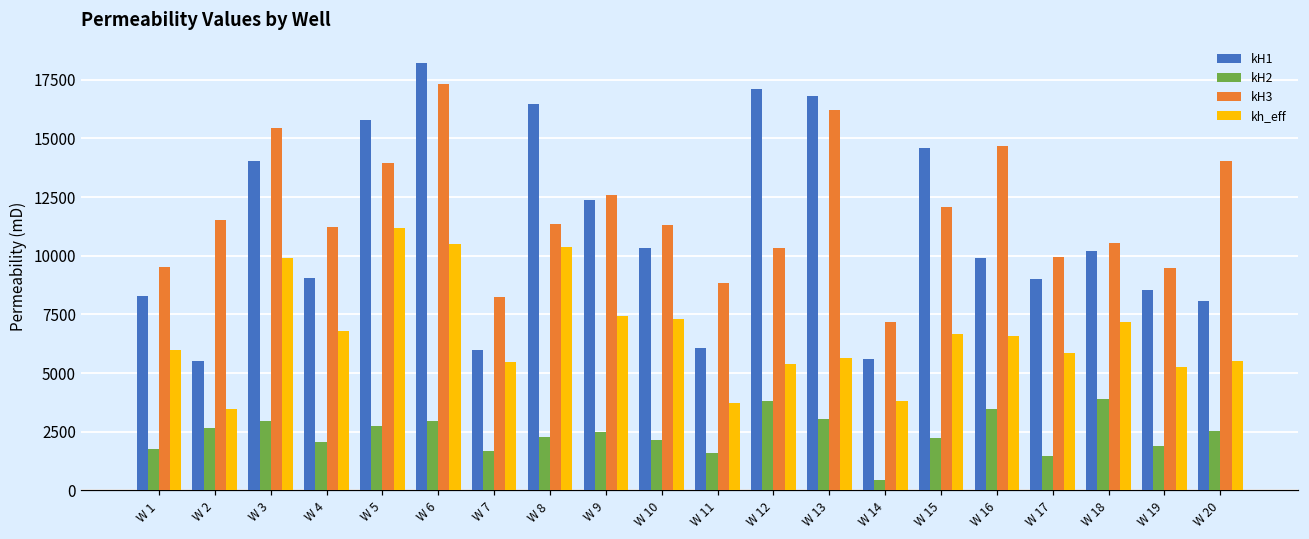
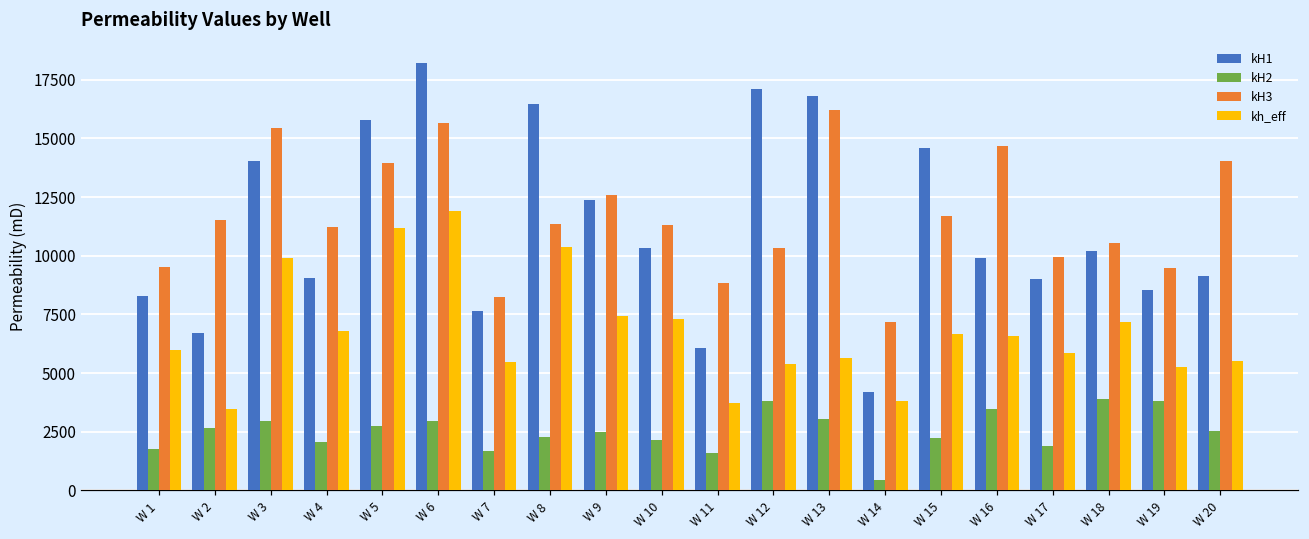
  {
    "kH1": {
      "W 1": 8300,
-     "W 2": 5500,
+     "W 2": 6700,
      "W 3": 14000,
      "W 4": 9100,
      "W 5": 15800,
      "W 6": 18200,
-     "W 7": 6000,
+     "W 7": 7600,
      "W 8": 16500,
      "W 9": 12400,
      "W 10": 10300,
      "W 11": 6100,
      "W 12": 17100,
      "W 13": 16800,
-     "W 14": 5600,
+     "W 14": 4200,
      "W 15": 14600,
      "W 16": 9900,
      "W 17": 9000,
      "W 18": 10200,
      "W 19": 8500,
-     "W 20": 8100
+     "W 20": 9100
    },
    "kH2": {
      "W 1": 1800,
      "W 2": 2600,
      "W 3": 3000,
      "W 4": 2000,
      "W 5": 2800,
      "W 6": 3000,
      "W 7": 1700,
      "W 8": 2300,
      "W 9": 2500,
      "W 10": 2200,
      "W 11": 1600,
      "W 12": 3800,
      "W 13": 3100,
      "W 14": 500,
      "W 15": 2200,
      "W 16": 3500,
-     "W 17": 1500,
+     "W 17": 1900,
      "W 18": 3900,
-     "W 19": 1900,
+     "W 19": 3800,
      "W 20": 2500
    },
    "kH3": {
      "W 1": 9500,
      "W 2": 11500,
      "W 3": 15500,
      "W 4": 11200,
      "W 5": 14000,
-     "W 6": 17300,
+     "W 6": 15600,
      "W 7": 8200,
      "W 8": 11400,
      "W 9": 12600,
      "W 10": 11300,
      "W 11": 8900,
      "W 12": 10300,
      "W 13": 16200,
      "W 14": 7200,
-     "W 15": 12100,
+     "W 15": 11700,
      "W 16": 14700,
      "W 17": 10000,
      "W 18": 10600,
      "W 19": 9500,
      "W 20": 14000
    },
    "kh_eff": {
      "W 1": 6000,
      "W 2": 3500,
      "W 3": 9900,
      "W 4": 6800,
      "W 5": 11200,
-     "W 6": 10500,
+     "W 6": 11900,
      "W 7": 5500,
      "W 8": 10400,
      "W 9": 7400,
      "W 10": 7300,
      "W 11": 3700,
      "W 12": 5400,
      "W 13": 5700,
      "W 14": 3800,
      "W 15": 6700,
      "W 16": 6600,
      "W 17": 5800,
      "W 18": 7200,
      "W 19": 5200,
      "W 20": 5500
    }
  }
